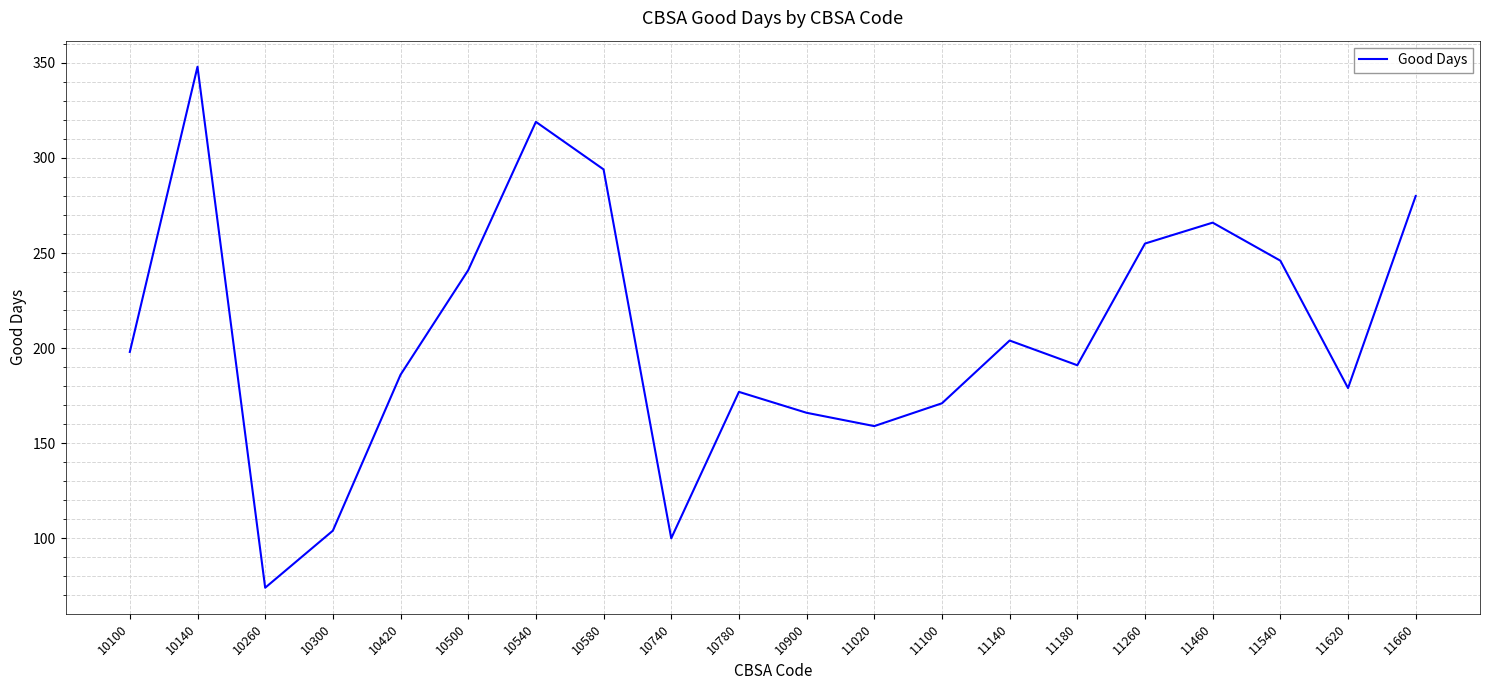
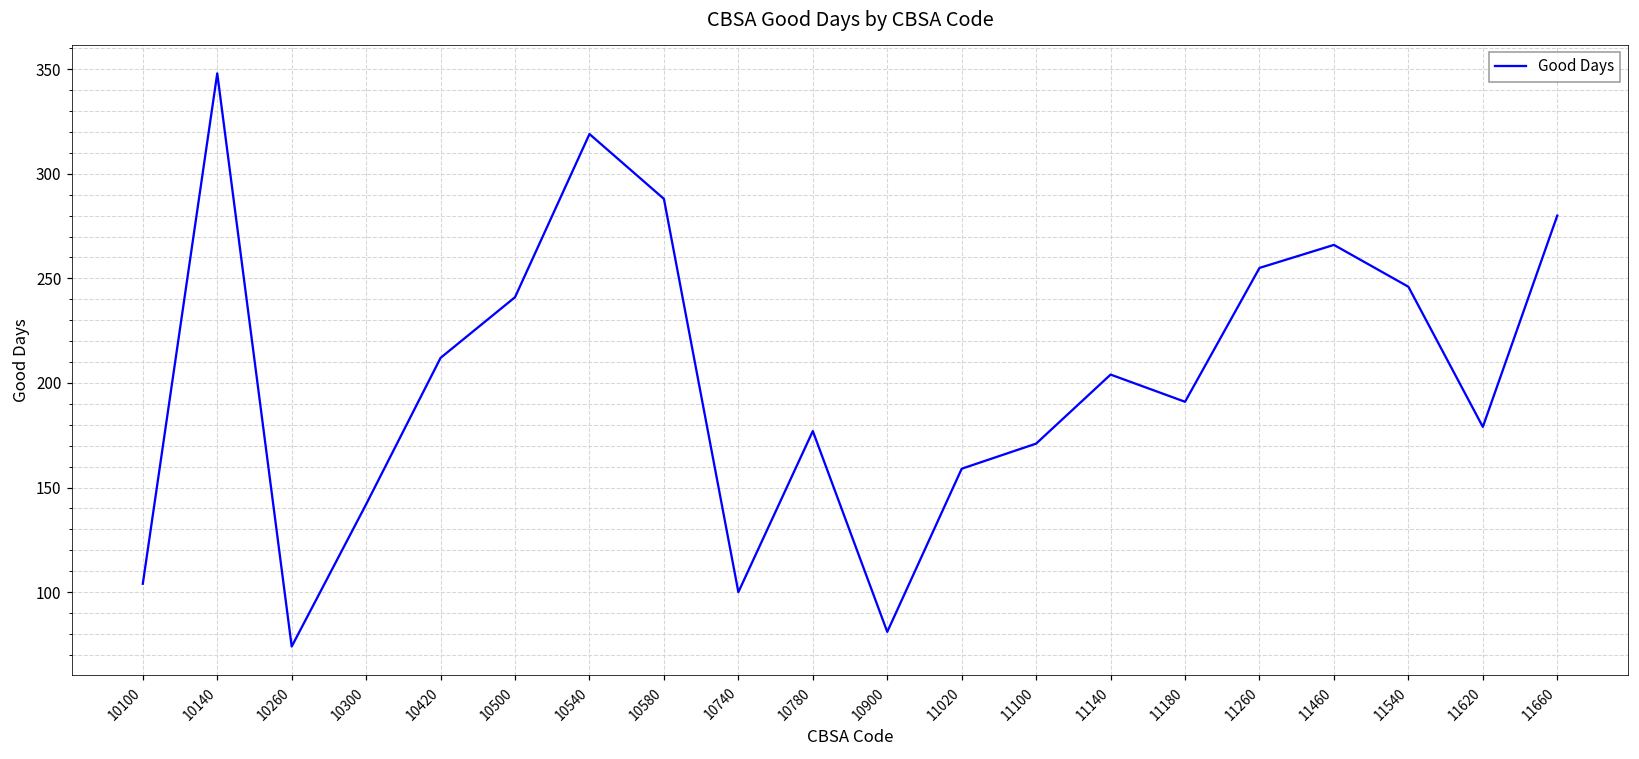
  {
-   "10100": 198,
+   "10100": 104,
    "10140": 348,
    "10260": 74,
-   "10300": 104,
-   "10420": 186,
+   "10300": 142,
+   "10420": 212,
    "10500": 241,
    "10540": 319,
-   "10580": 294,
+   "10580": 288,
    "10740": 100,
    "10780": 177,
-   "10900": 166,
+   "10900": 81,
    "11020": 159,
    "11100": 171,
    "11140": 204,
    "11180": 191,
    "11260": 255,
    "11460": 266,
    "11540": 246,
    "11620": 179,
    "11660": 280
  }
